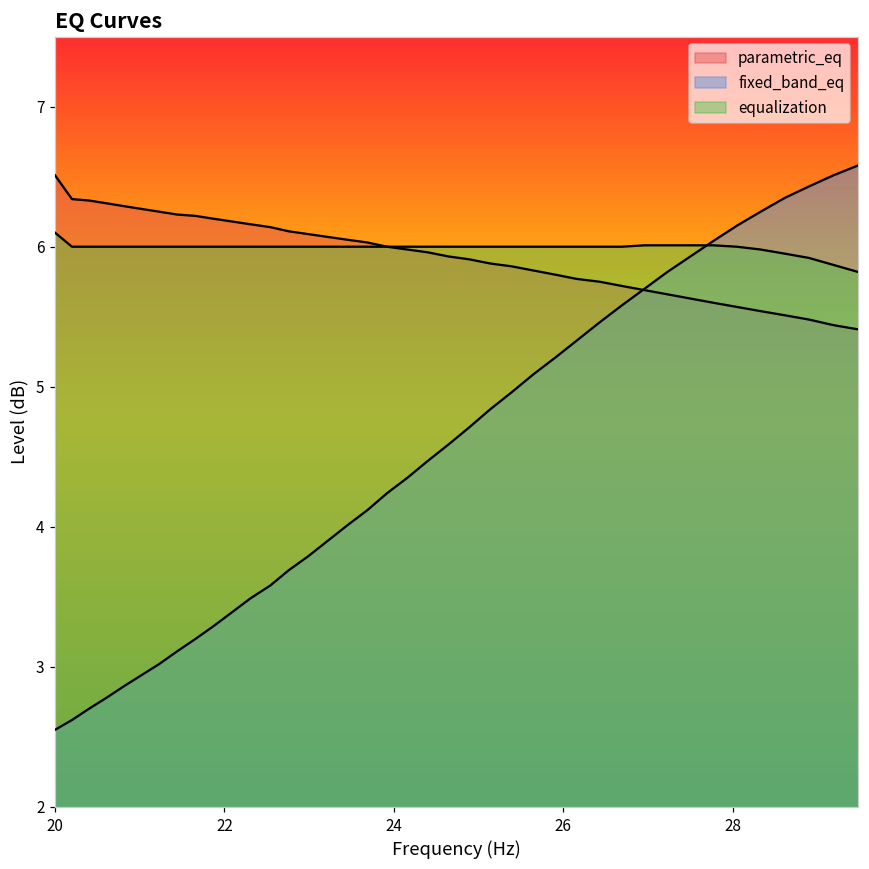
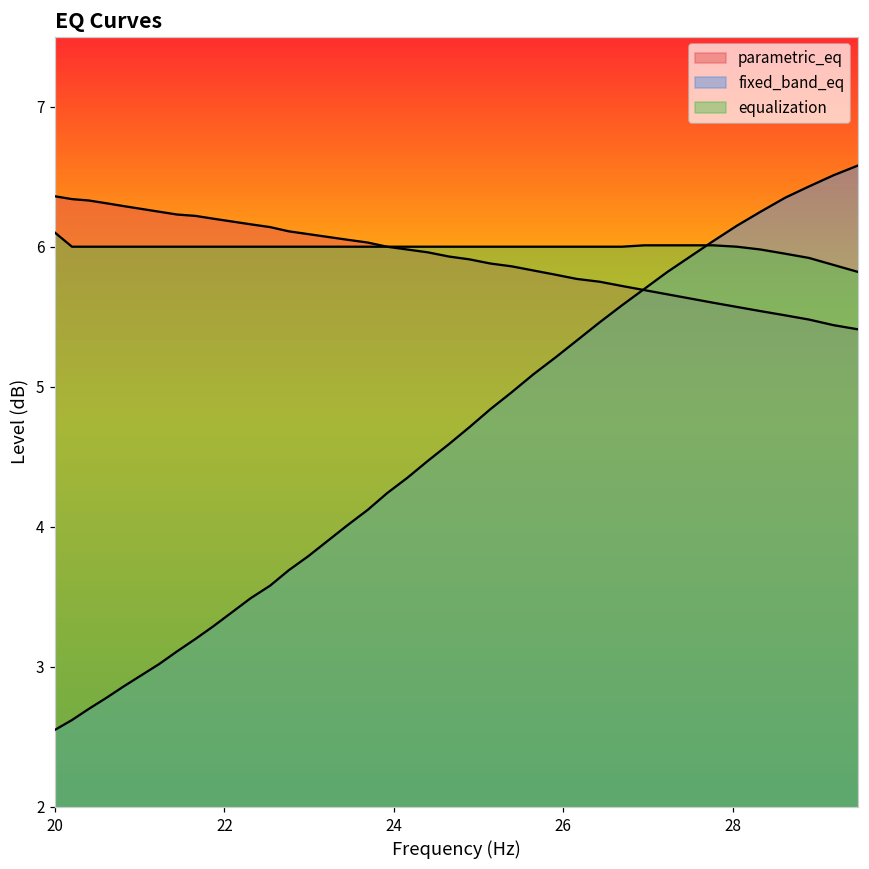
  {
    "parametric_eq": {
-     "20": 6.51
+     "20": 6.36
    },
    "fixed_band_eq": {
      "20": 2.55
    },
    "equalization": {
      "20": 6.10
    }
  }
